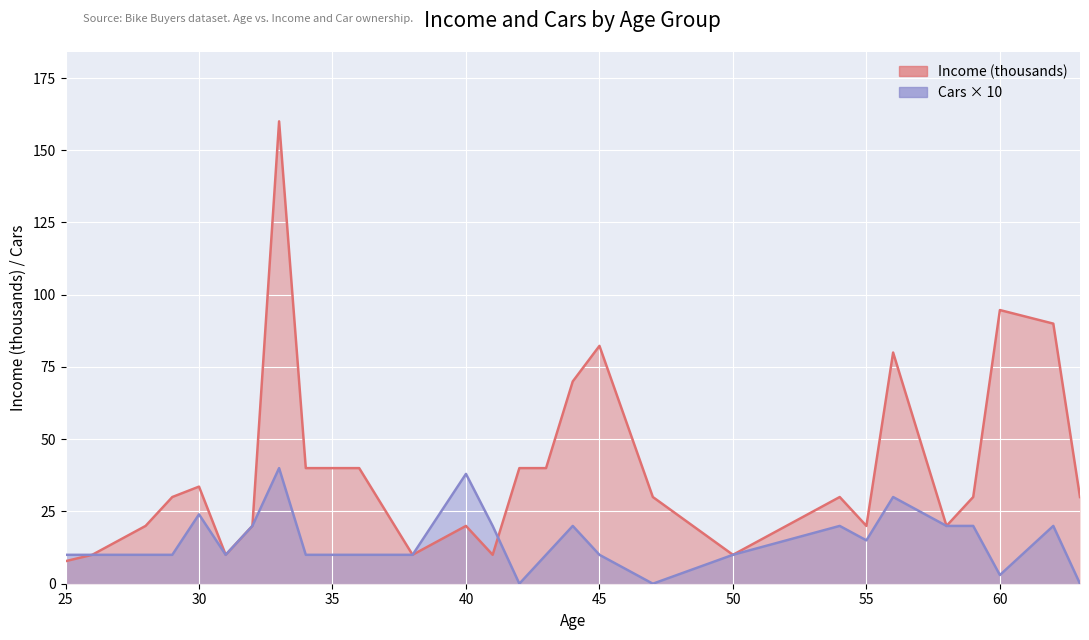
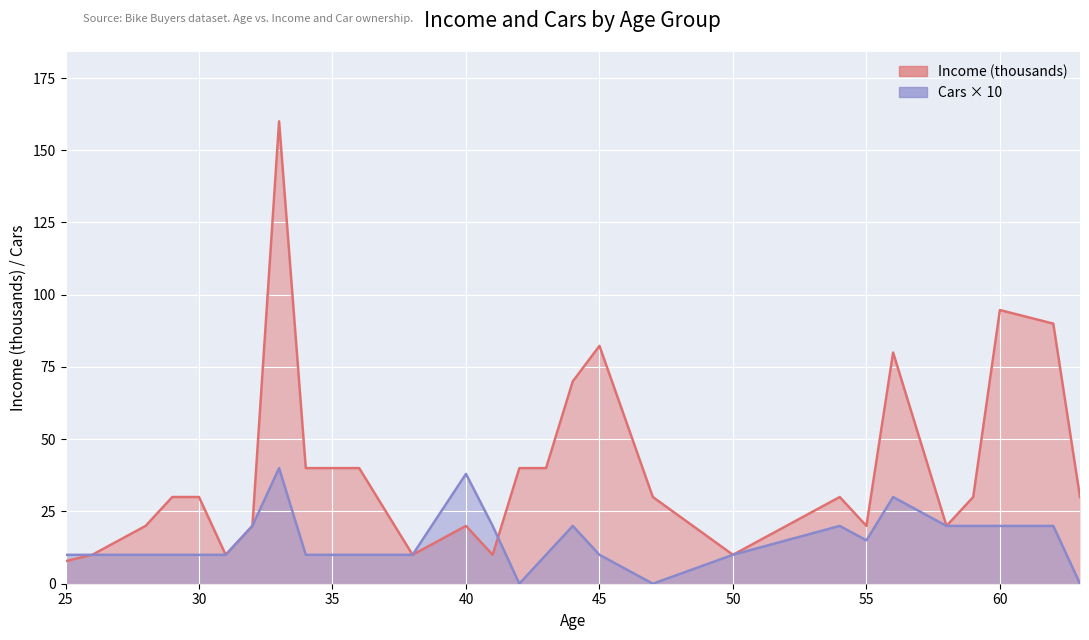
  {
    "Income (thousands)": {
      "25": 8,
-     "30": 34,
+     "30": 30,
      "35": 40,
      "40": 20,
      "45": 82,
      "55": 20,
      "60": 95
    },
    "Cars × 10": {
      "25": 10,
-     "30": 24,
+     "30": 10,
      "35": 10,
      "40": 38,
      "45": 10,
      "55": 15,
-     "60": 3
+     "60": 20
    }
  }
